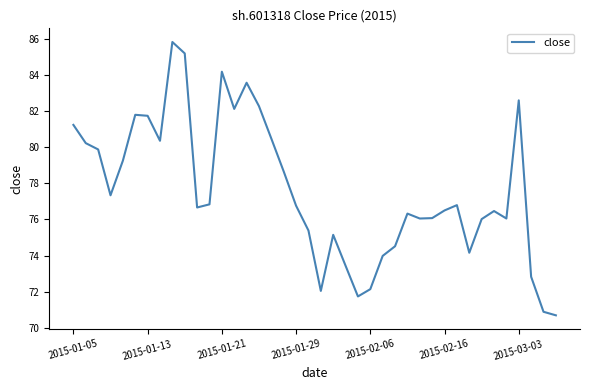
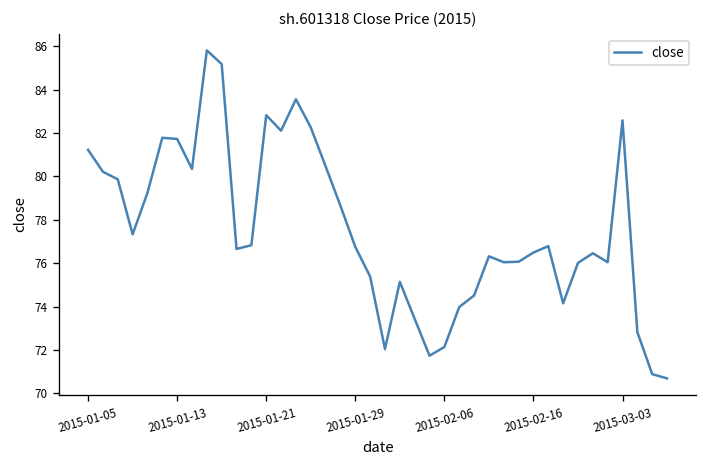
  {
    "2015-01-05": 81.2,
    "2015-01-13": 81.7,
-   "2015-01-21": 84.2,
+   "2015-01-21": 82.8,
    "2015-01-29": 76.8,
    "2015-02-06": 72.1,
    "2015-02-16": 76.5,
    "2015-03-03": 82.6
  }
